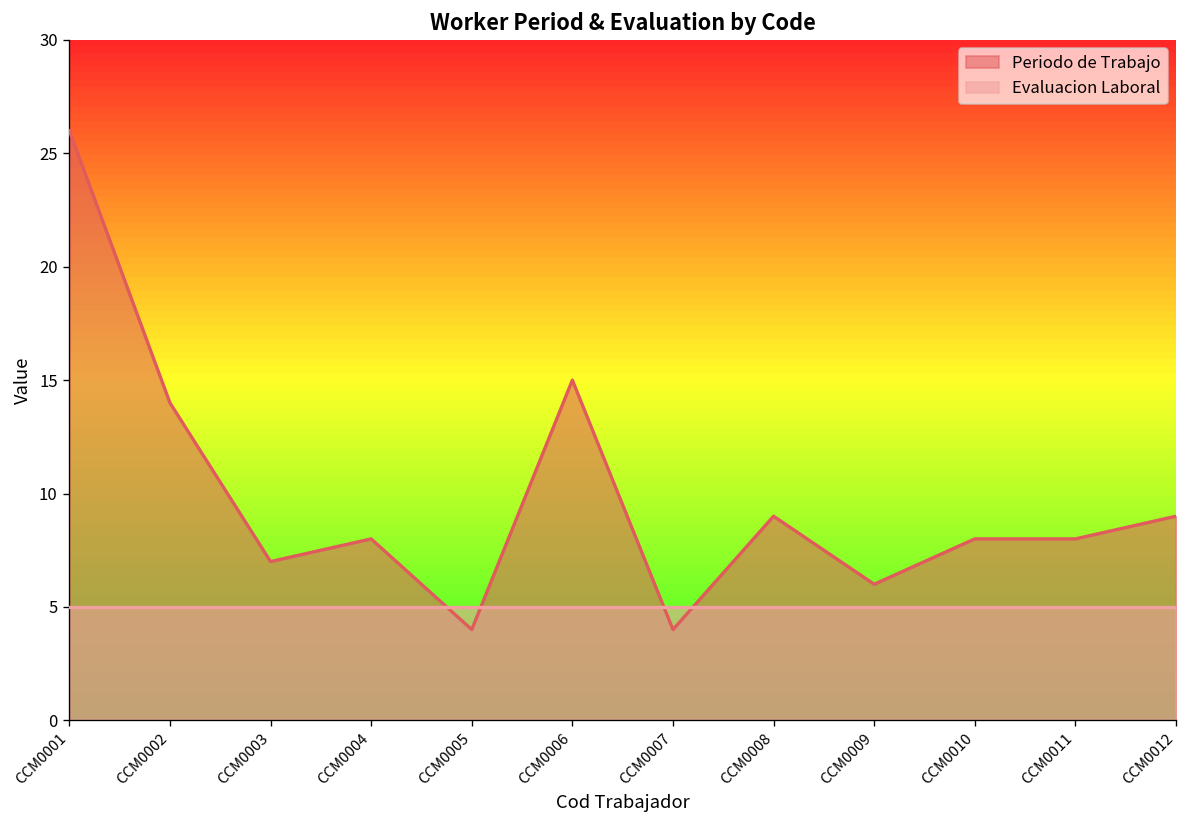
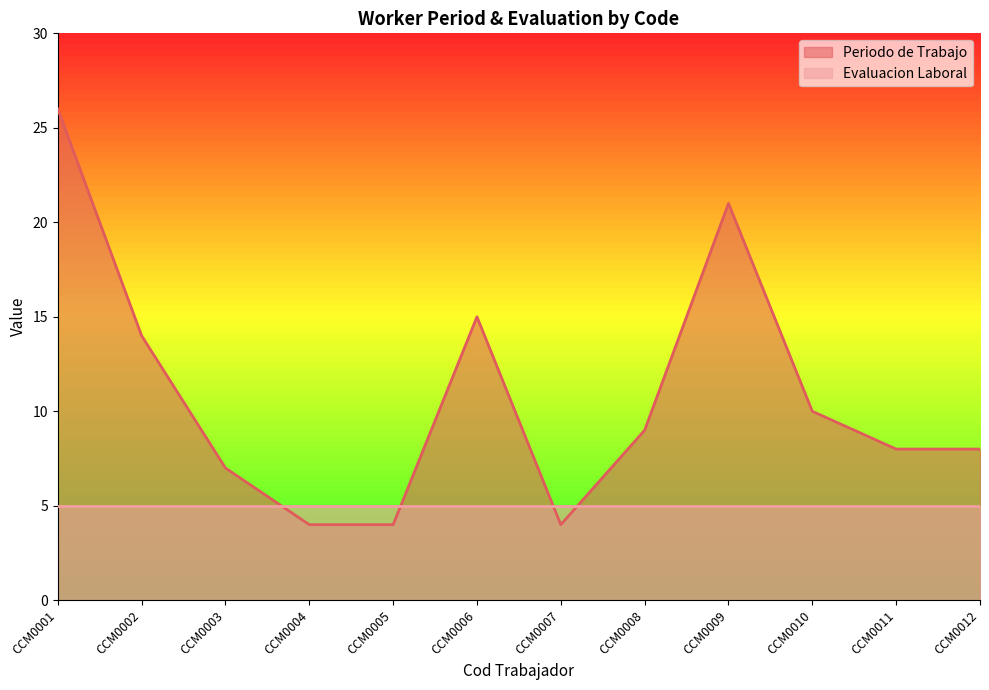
  {
    "Periodo de Trabajo": {
      "CCM0001": 26,
      "CCM0002": 14,
      "CCM0003": 7,
-     "CCM0004": 8,
+     "CCM0004": 4,
      "CCM0005": 4,
      "CCM0006": 15,
      "CCM0007": 4,
      "CCM0008": 9,
-     "CCM0009": 6,
-     "CCM0010": 8,
+     "CCM0009": 21,
+     "CCM0010": 10,
      "CCM0011": 8,
-     "CCM0012": 9
+     "CCM0012": 8
    },
    "Evaluacion Laboral": {
      "CCM0001": 5,
      "CCM0002": 5,
      "CCM0003": 5,
      "CCM0004": 5,
      "CCM0005": 5,
      "CCM0006": 5,
      "CCM0007": 5,
      "CCM0008": 5,
      "CCM0009": 5,
      "CCM0010": 5,
      "CCM0011": 5,
      "CCM0012": 5
    }
  }
